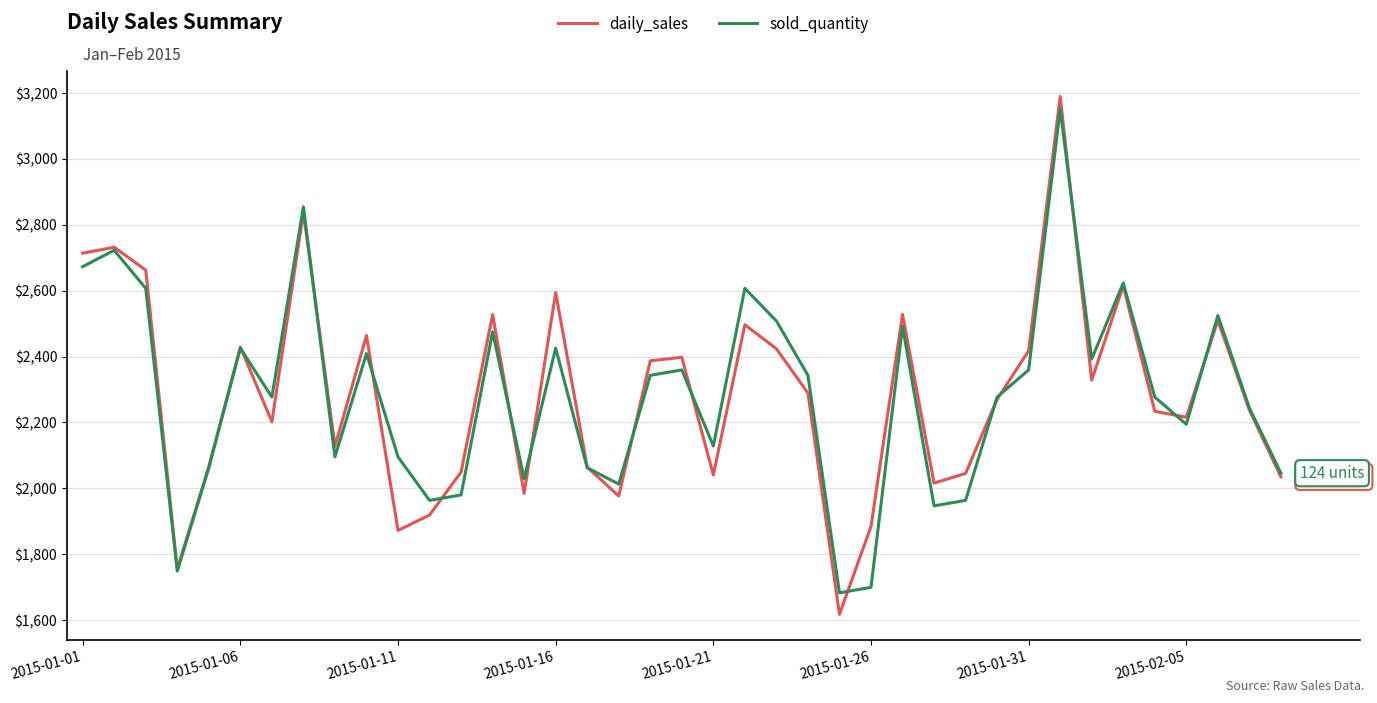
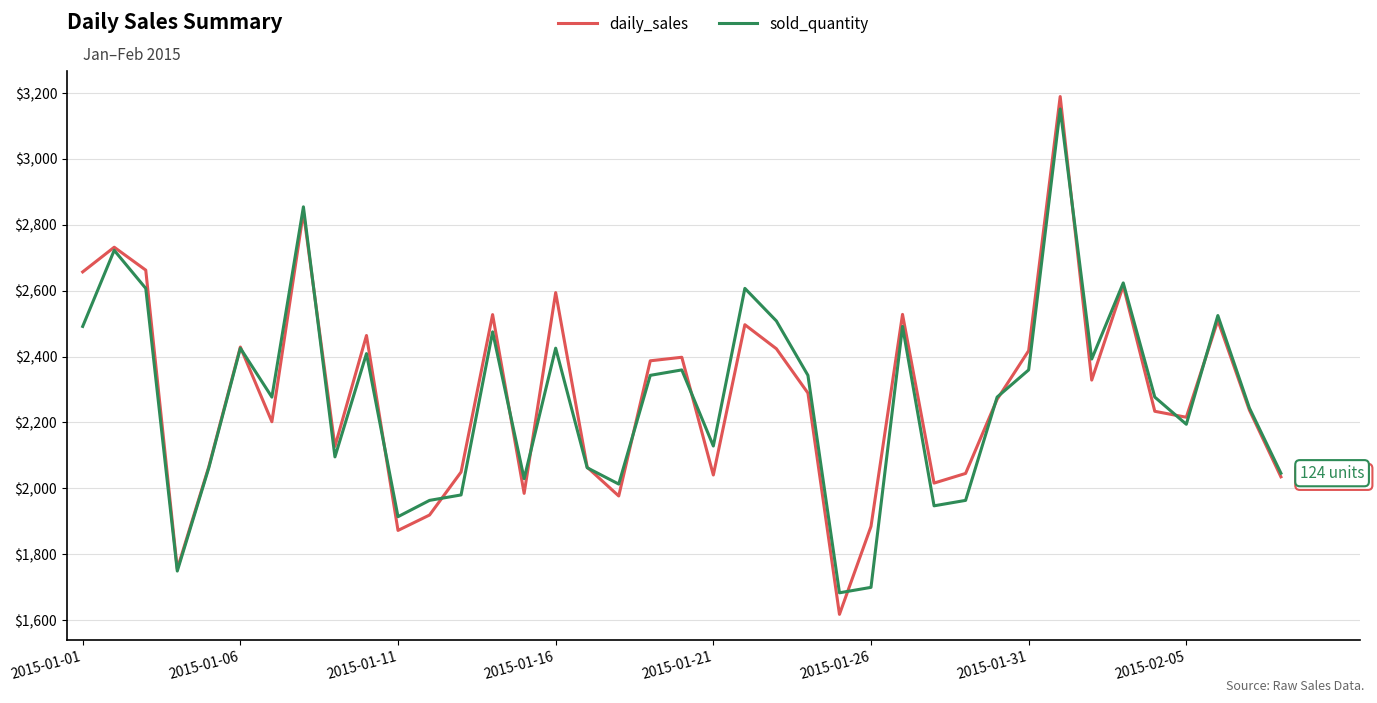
  {
    "daily_sales": {
-     "2015-01-01": "$2,710",
+     "2015-01-01": "$2,660",
      "2015-01-11": "$1,870",
      "2015-01-16": "$2,590",
      "2015-01-21": "$2,040",
      "2015-01-26": "$1,880",
      "2015-01-31": "$2,420",
      "2015-02-05": "$2,220"
    },
    "sold_quantity": {
-     "2015-01-01": "$2,670",
-     "2015-01-11": "$2,100",
+     "2015-01-01": "$2,490",
+     "2015-01-11": "$1,910",
      "2015-01-16": "$2,430",
      "2015-01-21": "$2,130",
      "2015-01-26": "$1,700",
      "2015-01-31": "$2,360",
      "2015-02-05": "$2,190"
    }
  }
